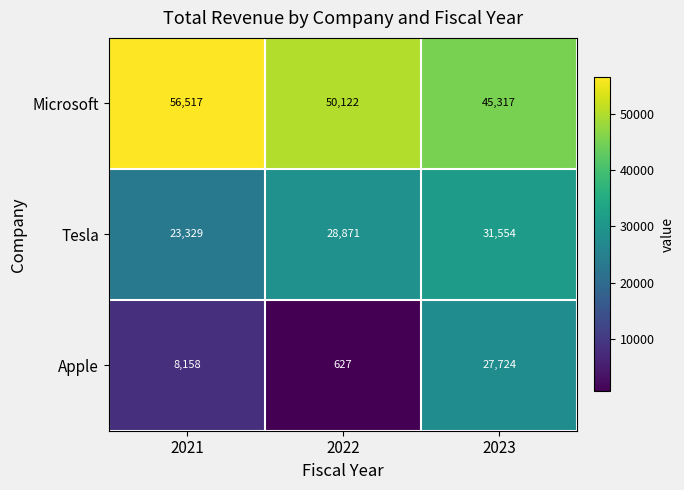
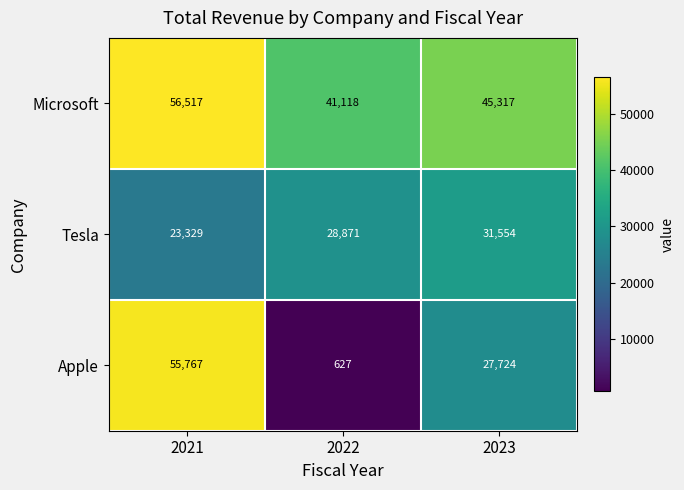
  {
    "Microsoft": {
      "2021": "56,517",
-     "2022": "50,122",
+     "2022": "41,118",
      "2023": "45,317"
    },
    "Tesla": {
      "2021": "23,329",
      "2022": "28,871",
      "2023": "31,554"
    },
    "Apple": {
-     "2021": "8,158",
+     "2021": "55,767",
      "2022": "627",
      "2023": "27,724"
    }
  }
